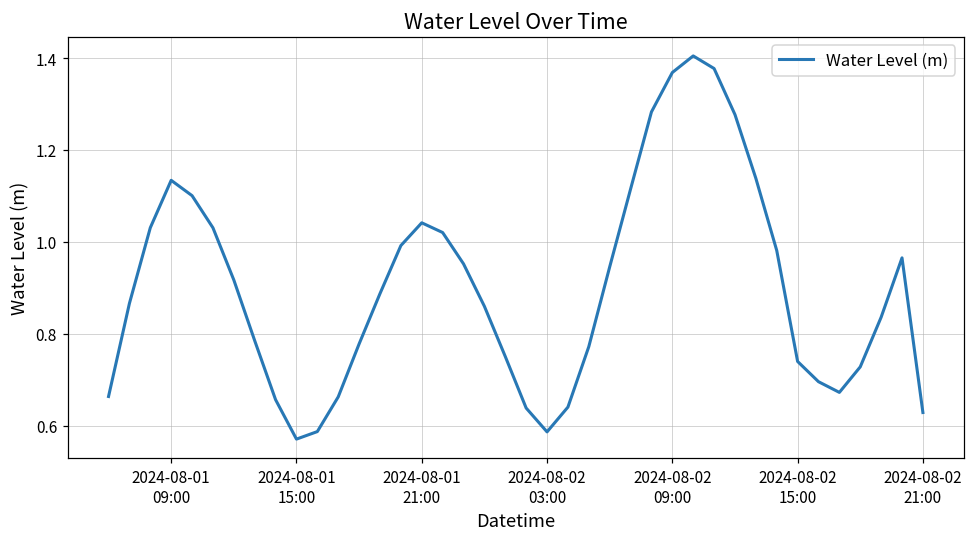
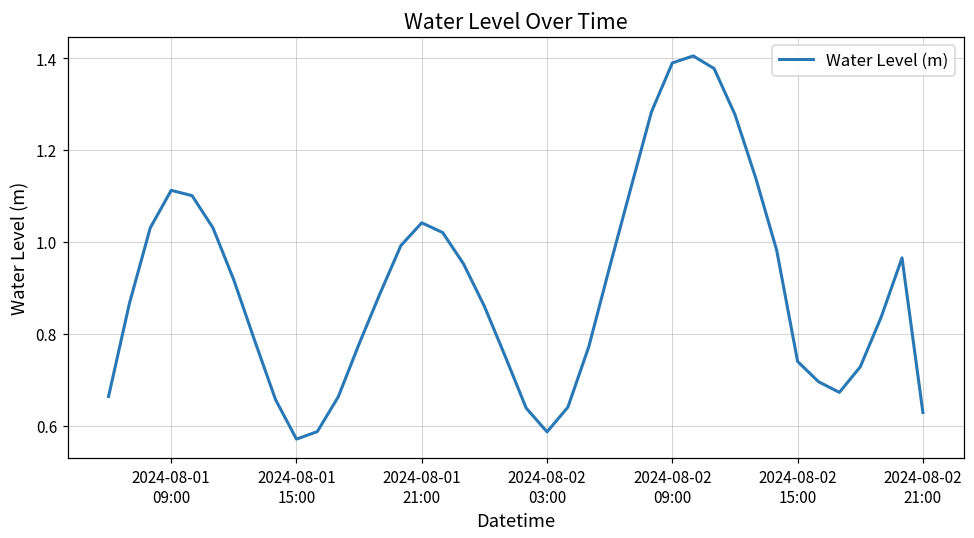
  {
-   "2024-08-01 09:00": 1.13,
+   "2024-08-01 09:00": 1.11,
    "2024-08-01 15:00": 0.57,
    "2024-08-01 21:00": 1.04,
    "2024-08-02 03:00": 0.59,
-   "2024-08-02 09:00": 1.37,
+   "2024-08-02 09:00": 1.39,
    "2024-08-02 15:00": 0.74,
    "2024-08-02 21:00": 0.63
  }
